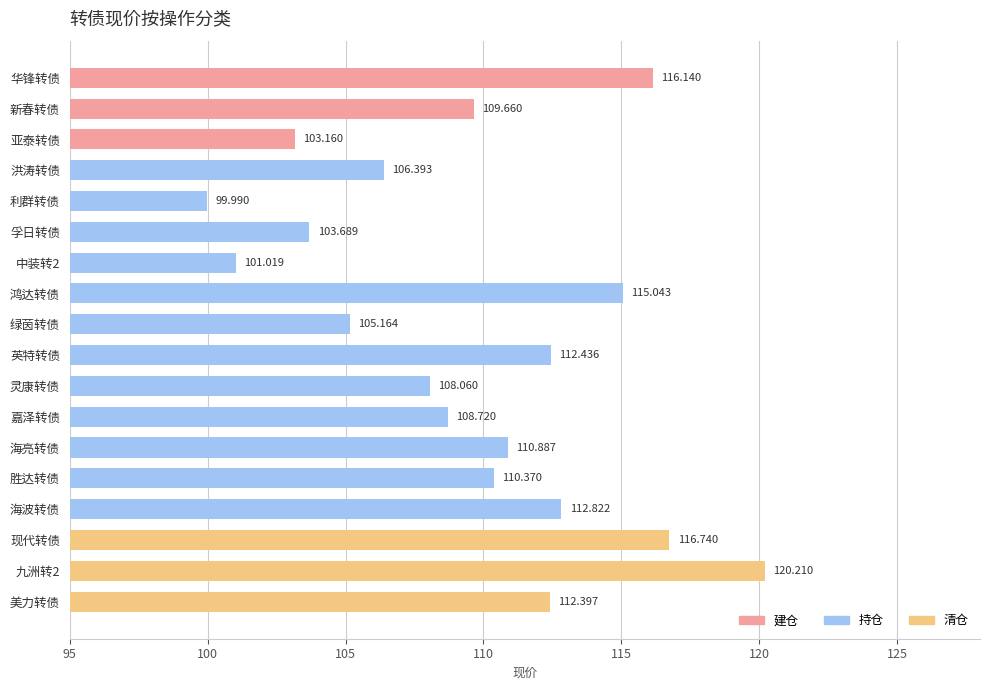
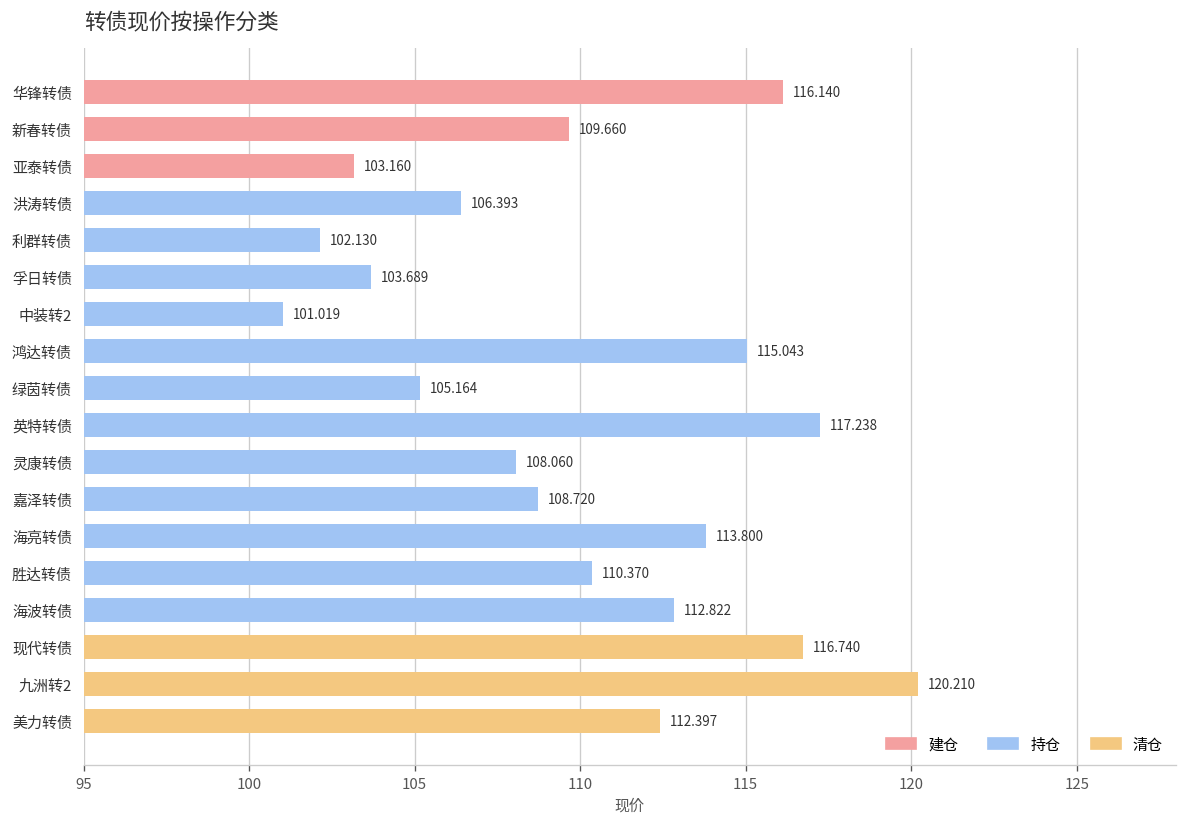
  {
    "华锋转债": 116.140,
    "新春转债": 109.660,
    "亚泰转债": 103.160,
    "洪涛转债": 106.393,
-   "利群转债": 99.990,
+   "利群转债": 102.130,
    "孚日转债": 103.689,
    "中装转2": 101.019,
    "鸿达转债": 115.043,
    "绿茵转债": 105.164,
-   "英特转债": 112.436,
+   "英特转债": 117.238,
    "灵康转债": 108.060,
    "嘉泽转债": 108.720,
-   "海亮转债": 110.887,
+   "海亮转债": 113.800,
    "胜达转债": 110.370,
    "海波转债": 112.822,
    "现代转债": 116.740,
    "九洲转2": 120.210,
    "美力转债": 112.397
  }
